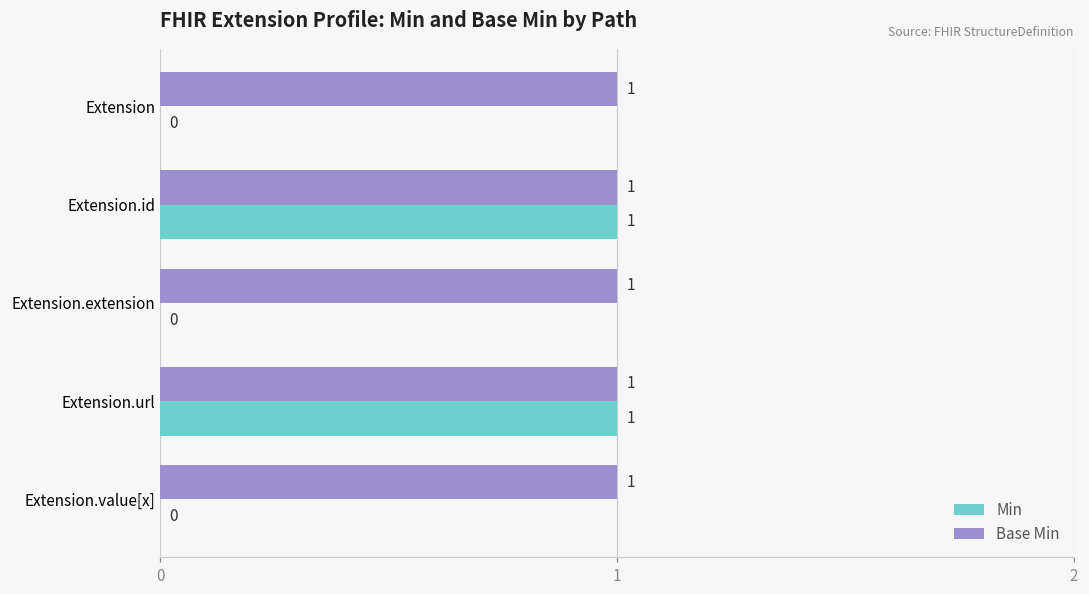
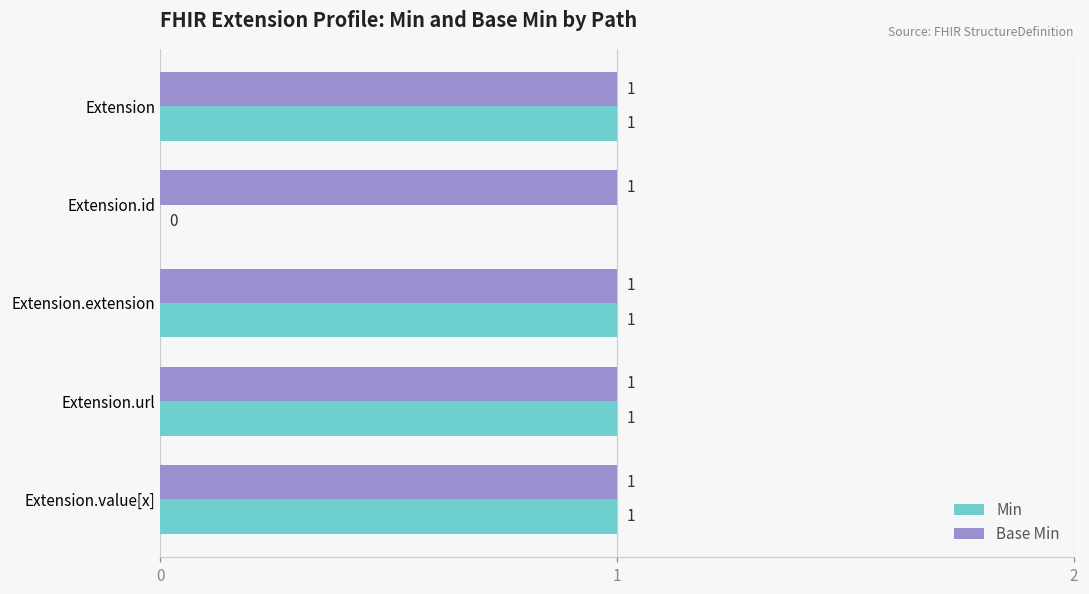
  {
    "Min": {
-     "Extension": 0,
-     "Extension.id": 1,
-     "Extension.extension": 0,
+     "Extension": 1,
+     "Extension.id": 0,
+     "Extension.extension": 1,
      "Extension.url": 1,
-     "Extension.value[x]": 0
+     "Extension.value[x]": 1
    },
    "Base Min": {
      "Extension": 1,
      "Extension.id": 1,
      "Extension.extension": 1,
      "Extension.url": 1,
      "Extension.value[x]": 1
    }
  }
